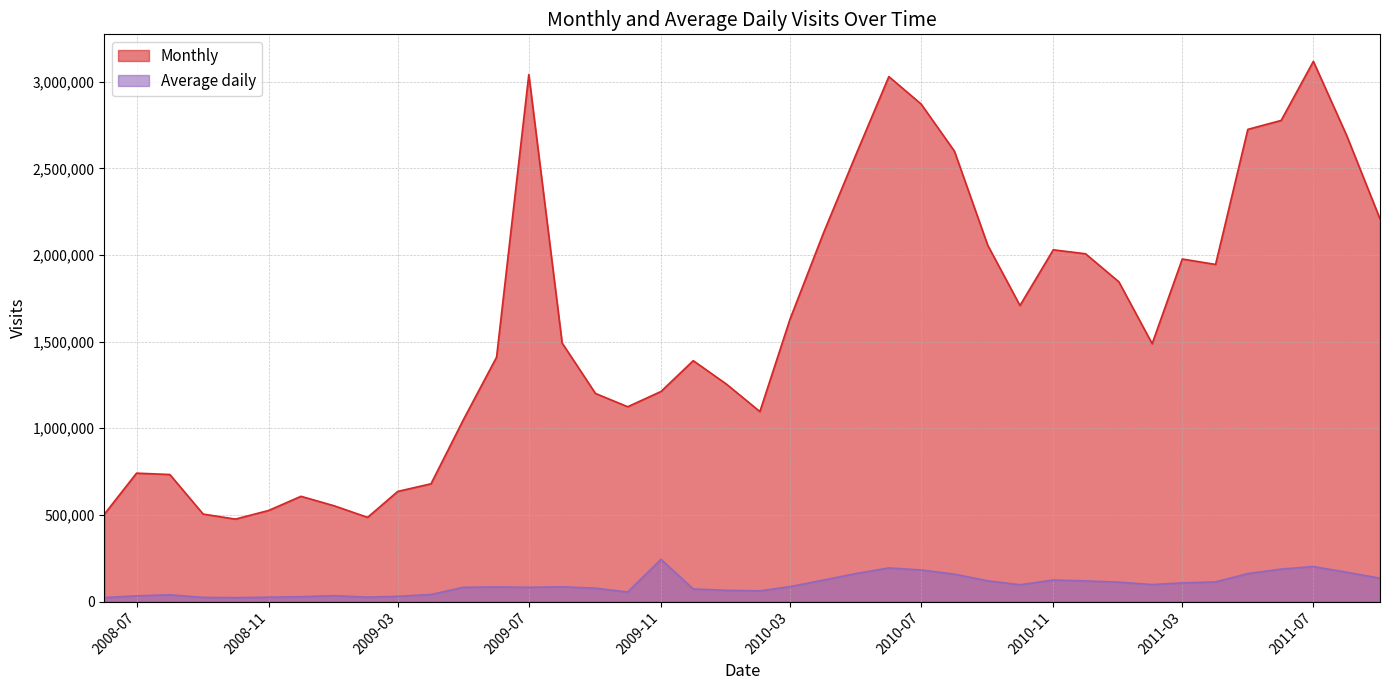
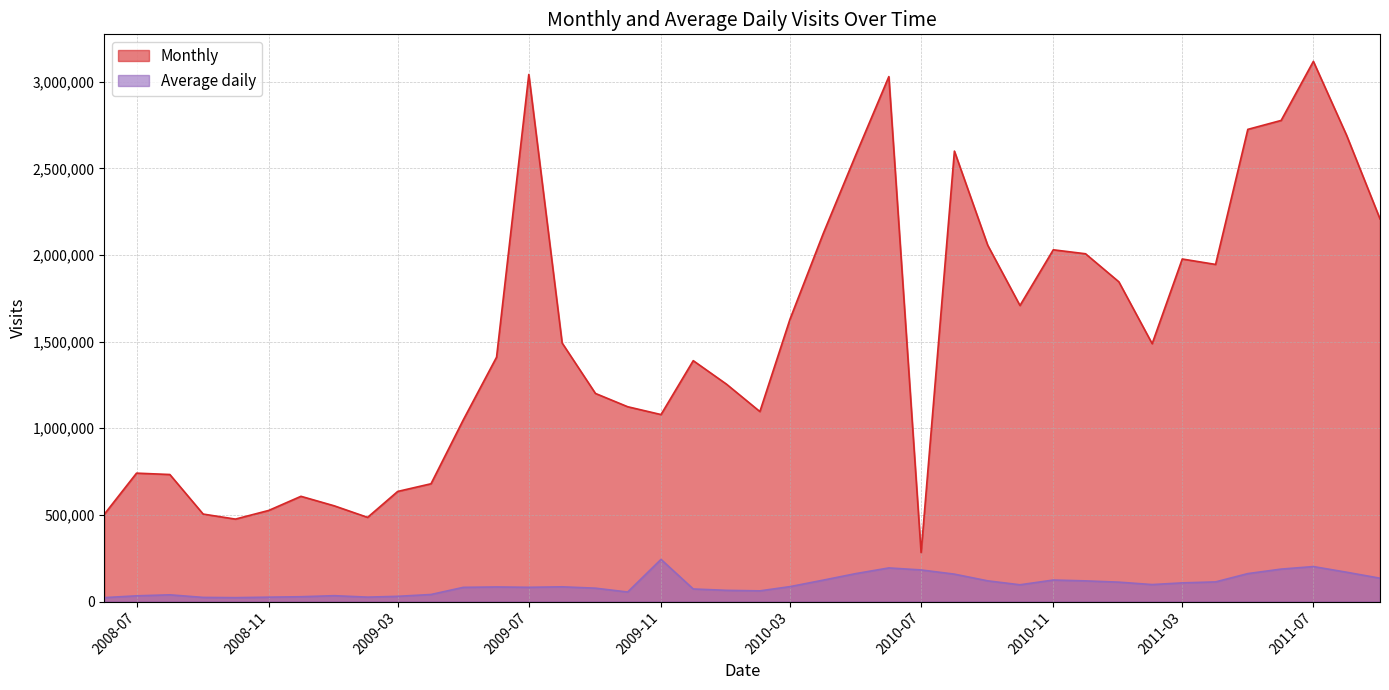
  {
    "Monthly": {
      "2008-07": "740,000",
      "2008-11": "530,000",
      "2009-03": "640,000",
      "2009-07": "3,040,000",
-     "2009-11": "1,210,000",
+     "2009-11": "1,080,000",
      "2010-03": "1,630,000",
-     "2010-07": "2,870,000",
+     "2010-07": "280,000",
      "2010-11": "2,030,000",
      "2011-03": "1,980,000",
      "2011-07": "3,120,000"
    },
    "Average daily": {
      "2008-07": "30,000",
      "2008-11": "30,000",
      "2009-03": "30,000",
      "2009-07": "80,000",
      "2009-11": "240,000",
      "2010-03": "90,000",
      "2010-07": "180,000",
      "2010-11": "120,000",
      "2011-03": "110,000",
      "2011-07": "200,000"
    }
  }
